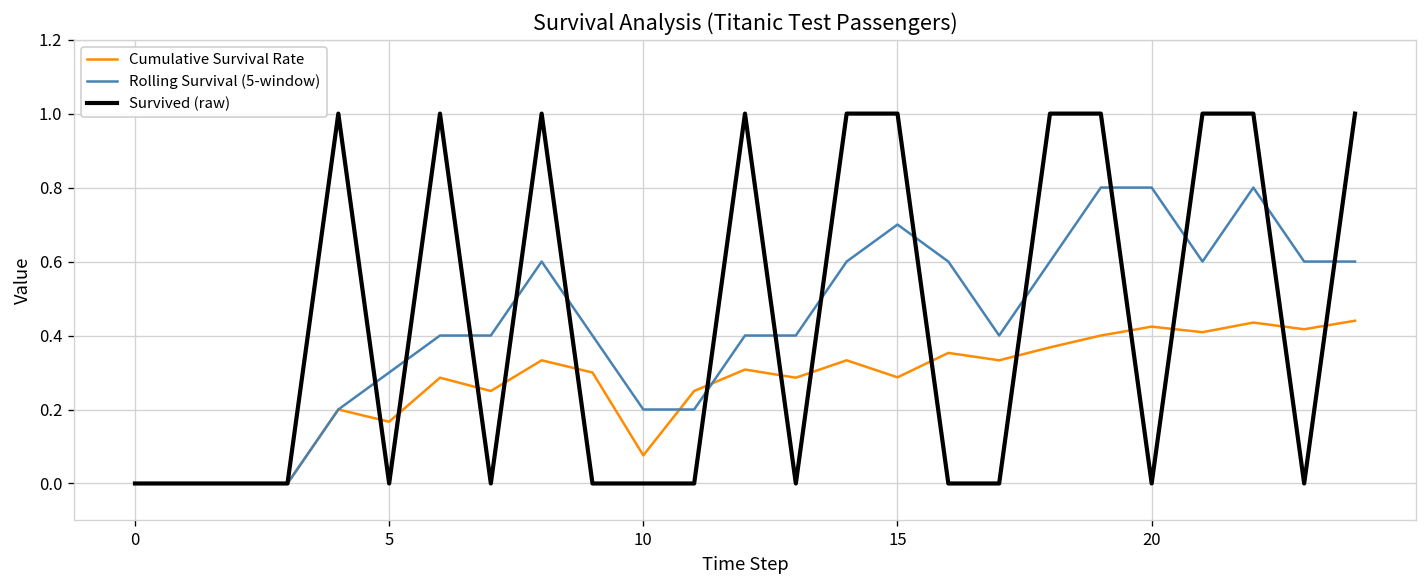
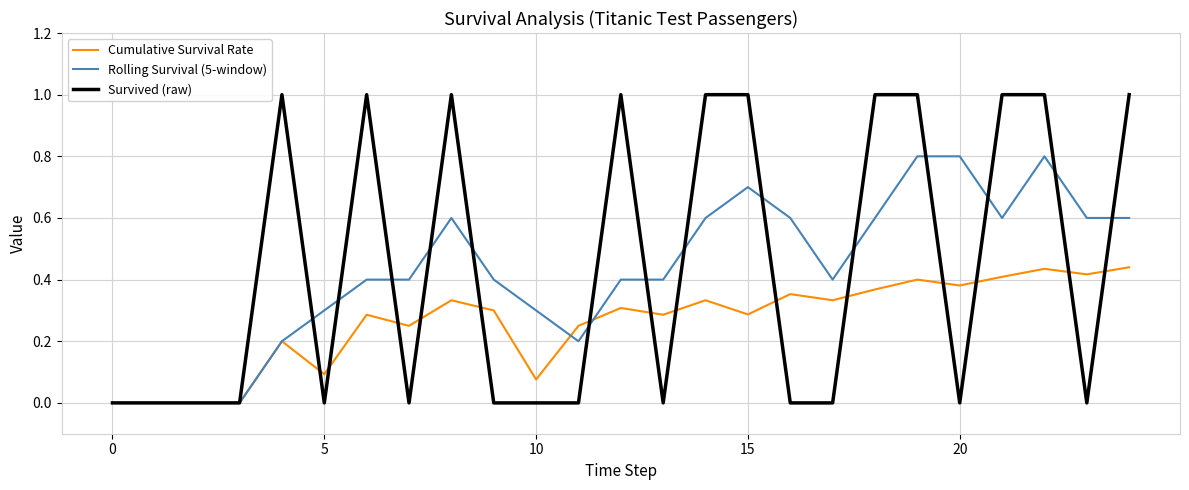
  {
    "Cumulative Survival Rate": {
-     "5": 0.17,
+     "5": 0.09,
      "10": 0.08,
      "15": 0.29,
-     "20": 0.42
+     "20": 0.38
    },
    "Rolling Survival (5-window)": {
      "5": 0.3,
-     "10": 0.2,
+     "10": 0.3,
      "15": 0.7,
      "20": 0.8
    },
    "Survived (raw)": {
      "5": 0.00,
      "10": 0.00,
      "15": 1.00,
      "20": 0.00
    }
  }
